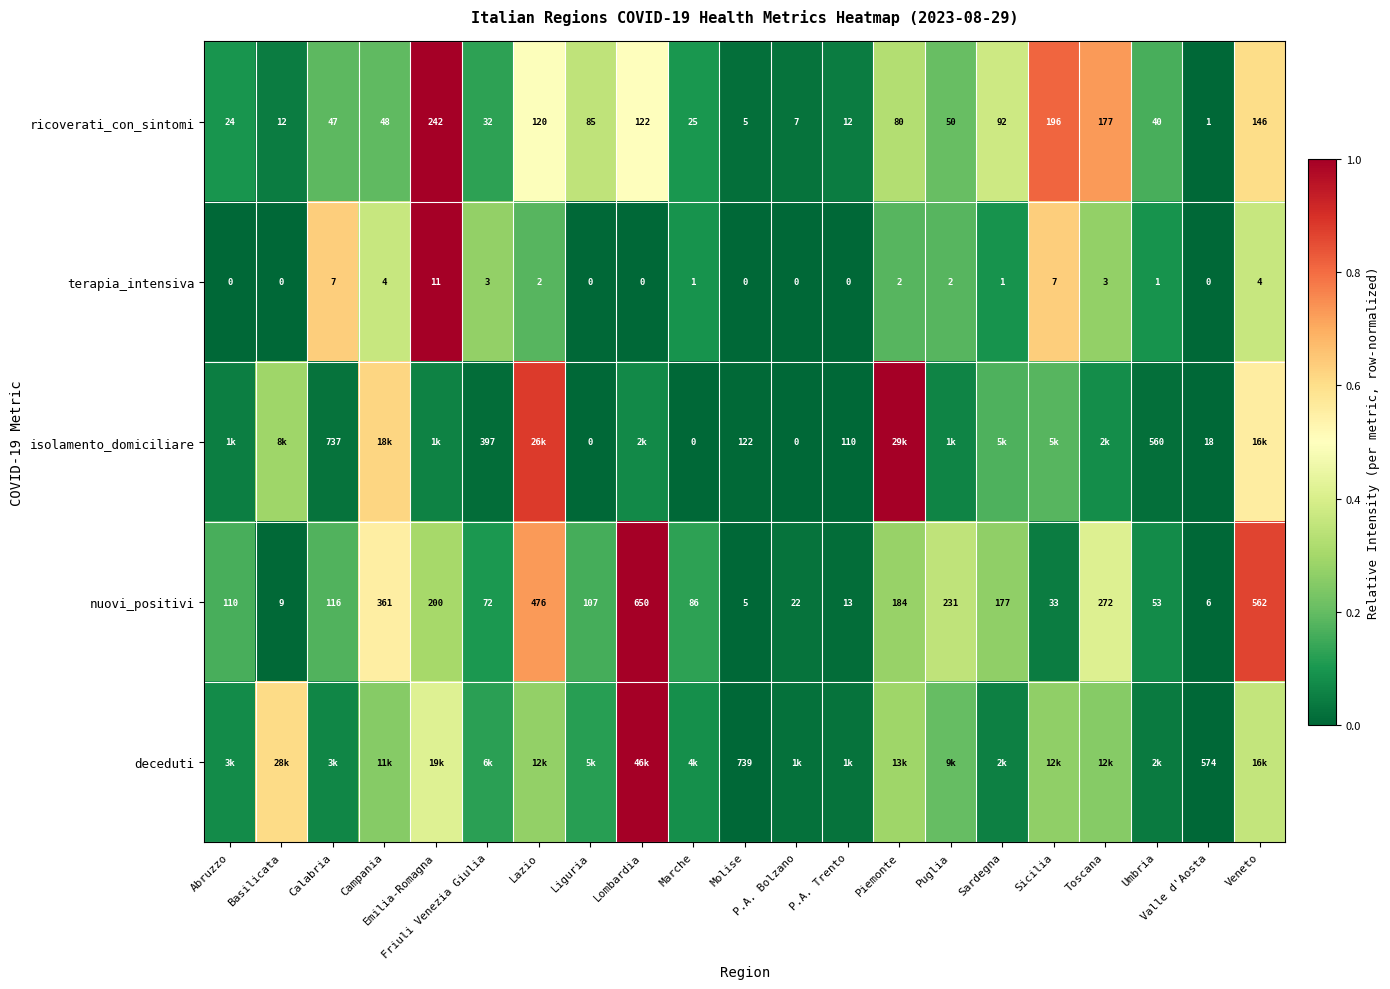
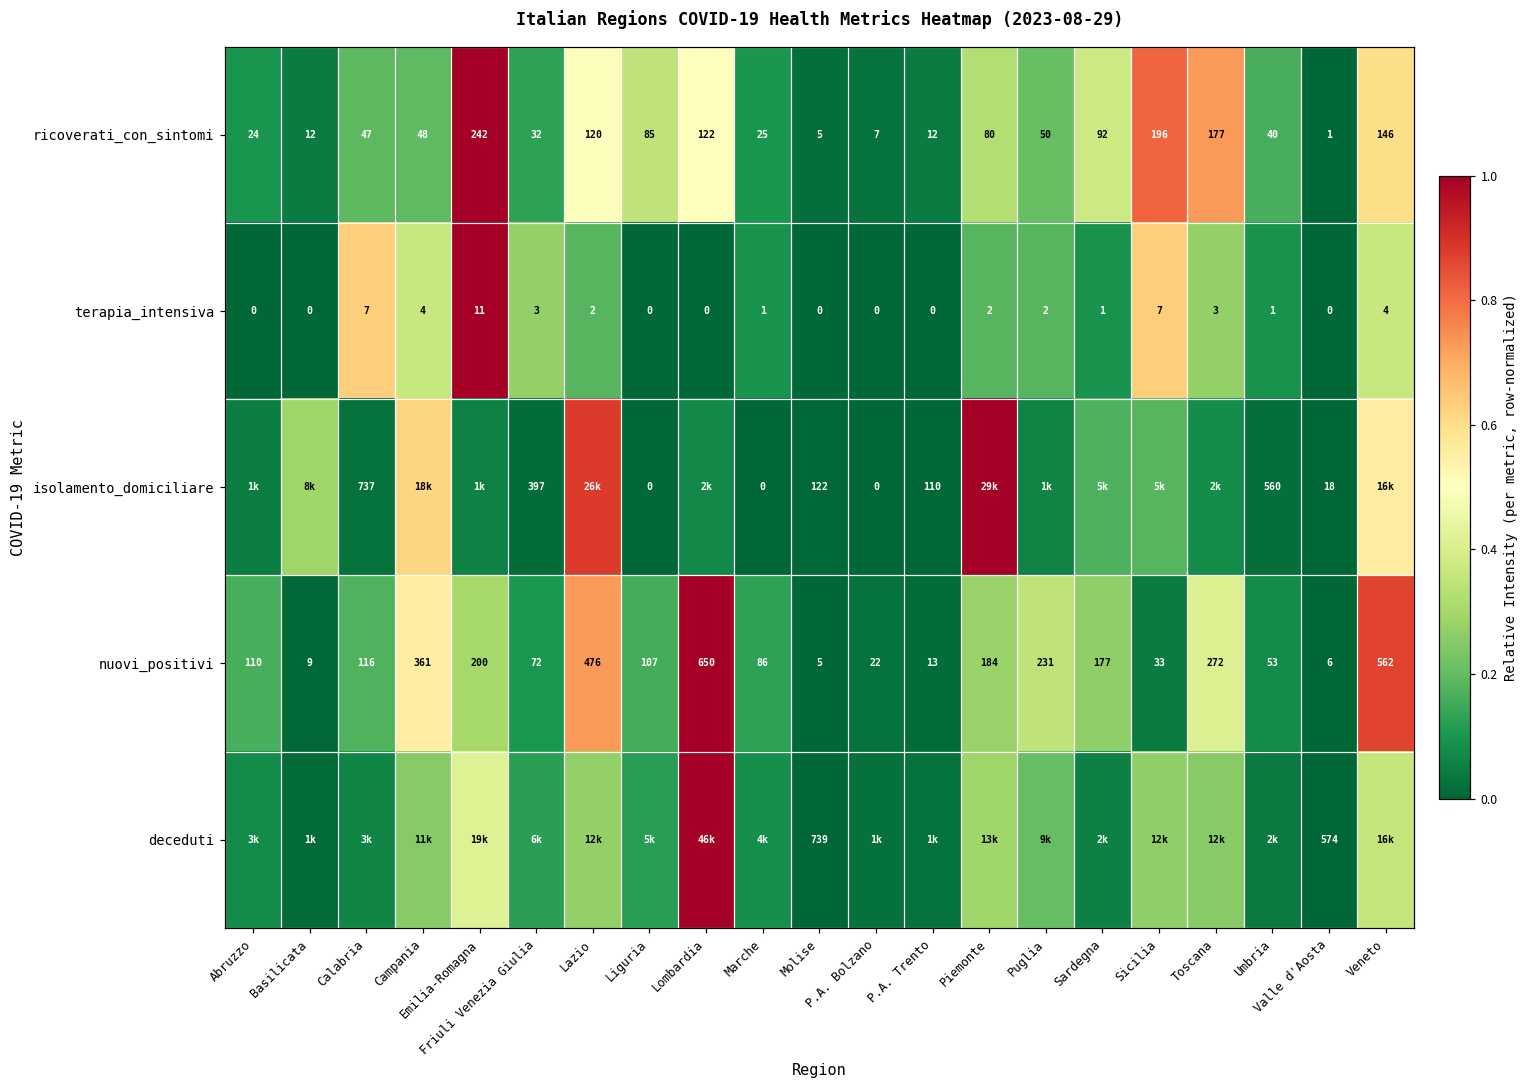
  {
    "ricoverati_con_sintomi": {
      "Abruzzo": "24",
      "Basilicata": "12",
      "Calabria": "47",
      "Campania": "48",
      "Emilia-Romagna": "242",
      "Friuli Venezia Giulia": "32",
      "Lazio": "120",
      "Liguria": "85",
      "Lombardia": "122",
      "Marche": "25",
      "Molise": "5",
      "P.A. Bolzano": "7",
      "P.A. Trento": "12",
      "Piemonte": "80",
      "Puglia": "50",
      "Sardegna": "92",
      "Sicilia": "196",
      "Toscana": "177",
      "Umbria": "40",
      "Valle d'Aosta": "1",
      "Veneto": "146"
    },
    "terapia_intensiva": {
      "Abruzzo": "0",
      "Basilicata": "0",
      "Calabria": "7",
      "Campania": "4",
      "Emilia-Romagna": "11",
      "Friuli Venezia Giulia": "3",
      "Lazio": "2",
      "Liguria": "0",
      "Lombardia": "0",
      "Marche": "1",
      "Molise": "0",
      "P.A. Bolzano": "0",
      "P.A. Trento": "0",
      "Piemonte": "2",
      "Puglia": "2",
      "Sardegna": "1",
      "Sicilia": "7",
      "Toscana": "3",
      "Umbria": "1",
      "Valle d'Aosta": "0",
      "Veneto": "4"
    },
    "isolamento_domiciliare": {
      "Abruzzo": "1k",
      "Basilicata": "8k",
      "Calabria": "737",
      "Campania": "18k",
      "Emilia-Romagna": "1k",
      "Friuli Venezia Giulia": "397",
      "Lazio": "26k",
      "Liguria": "0",
      "Lombardia": "2k",
      "Marche": "0",
      "Molise": "122",
      "P.A. Bolzano": "0",
      "P.A. Trento": "110",
      "Piemonte": "29k",
      "Puglia": "1k",
      "Sardegna": "5k",
      "Sicilia": "5k",
      "Toscana": "2k",
      "Umbria": "560",
      "Valle d'Aosta": "18",
      "Veneto": "16k"
    },
    "nuovi_positivi": {
      "Abruzzo": "110",
      "Basilicata": "9",
      "Calabria": "116",
      "Campania": "361",
      "Emilia-Romagna": "200",
      "Friuli Venezia Giulia": "72",
      "Lazio": "476",
      "Liguria": "107",
      "Lombardia": "650",
      "Marche": "86",
      "Molise": "5",
      "P.A. Bolzano": "22",
      "P.A. Trento": "13",
      "Piemonte": "184",
      "Puglia": "231",
      "Sardegna": "177",
      "Sicilia": "33",
      "Toscana": "272",
      "Umbria": "53",
      "Valle d'Aosta": "6",
      "Veneto": "562"
    },
    "deceduti": {
      "Abruzzo": "3k",
-     "Basilicata": "28k",
+     "Basilicata": "1k",
      "Calabria": "3k",
      "Campania": "11k",
      "Emilia-Romagna": "19k",
      "Friuli Venezia Giulia": "6k",
      "Lazio": "12k",
      "Liguria": "5k",
      "Lombardia": "46k",
      "Marche": "4k",
      "Molise": "739",
      "P.A. Bolzano": "1k",
      "P.A. Trento": "1k",
      "Piemonte": "13k",
      "Puglia": "9k",
      "Sardegna": "2k",
      "Sicilia": "12k",
      "Toscana": "12k",
      "Umbria": "2k",
      "Valle d'Aosta": "574",
      "Veneto": "16k"
    }
  }
